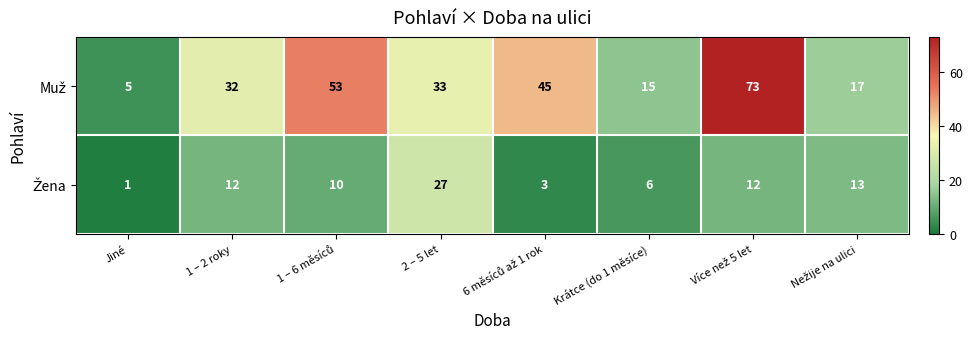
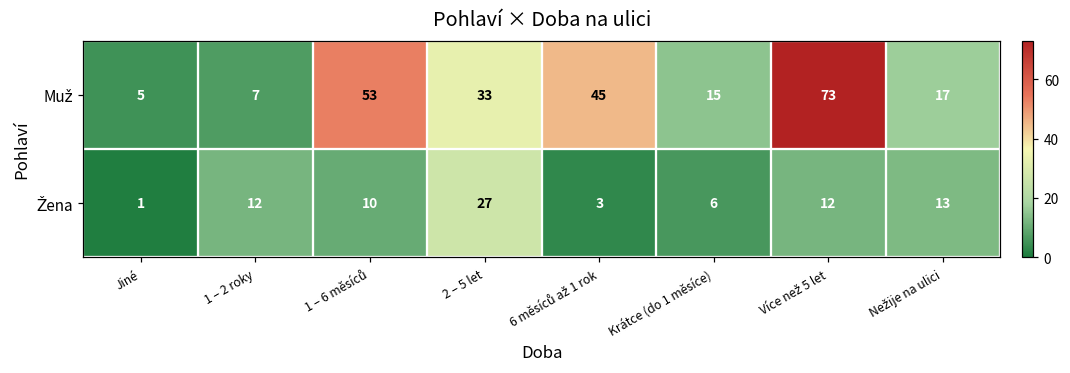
  {
    "Muž": {
      "Jiné": 5,
-     "1 – 2 roky": 32,
+     "1 – 2 roky": 7,
      "1 – 6 měsíců": 53,
      "2 – 5 let": 33,
      "6 měsíců až 1 rok": 45,
      "Krátce (do 1 měsíce)": 15,
      "Více než 5 let": 73,
      "Nežije na ulici": 17
    },
    "Žena": {
      "Jiné": 1,
      "1 – 2 roky": 12,
      "1 – 6 měsíců": 10,
      "2 – 5 let": 27,
      "6 měsíců až 1 rok": 3,
      "Krátce (do 1 měsíce)": 6,
      "Více než 5 let": 12,
      "Nežije na ulici": 13
    }
  }
